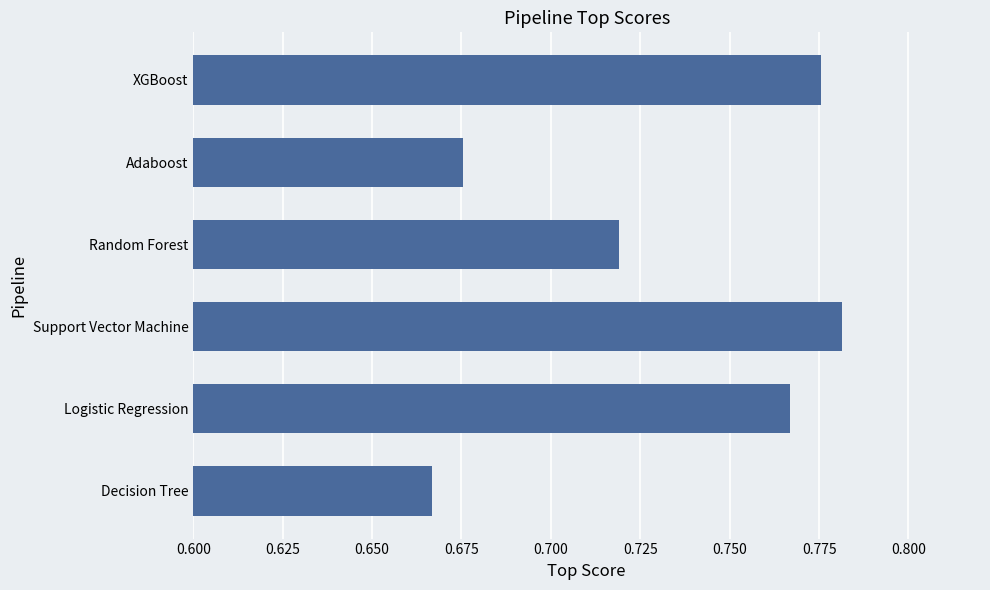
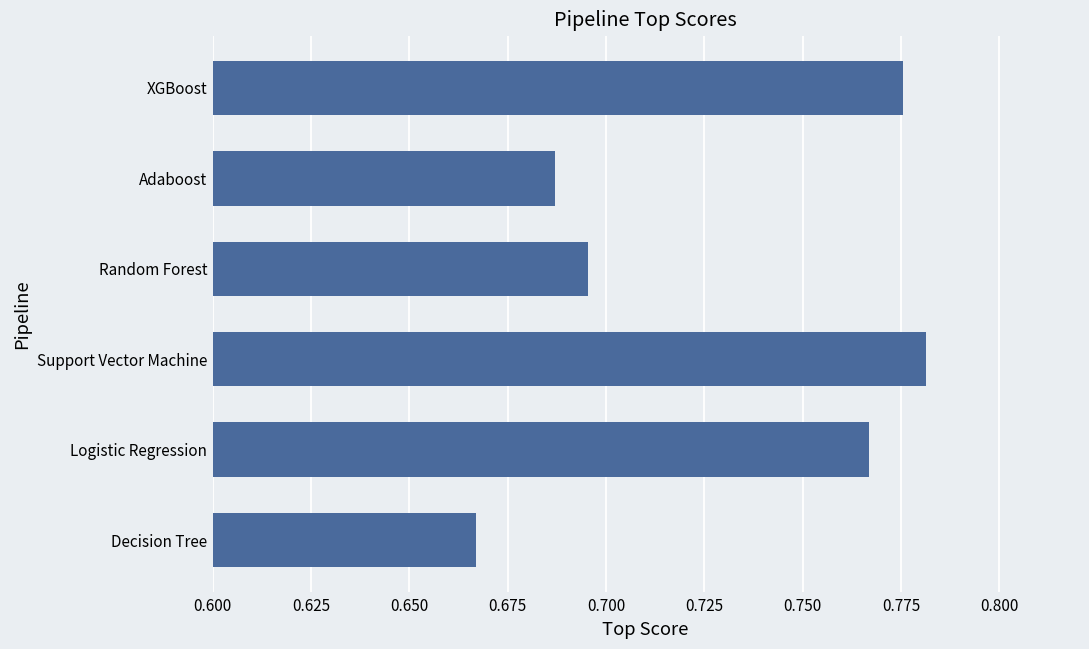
  {
    "XGBoost": 0.776,
-   "Adaboost": 0.675,
-   "Random Forest": 0.719,
+   "Adaboost": 0.687,
+   "Random Forest": 0.695,
    "Support Vector Machine": 0.781,
    "Logistic Regression": 0.767,
    "Decision Tree": 0.667
  }
